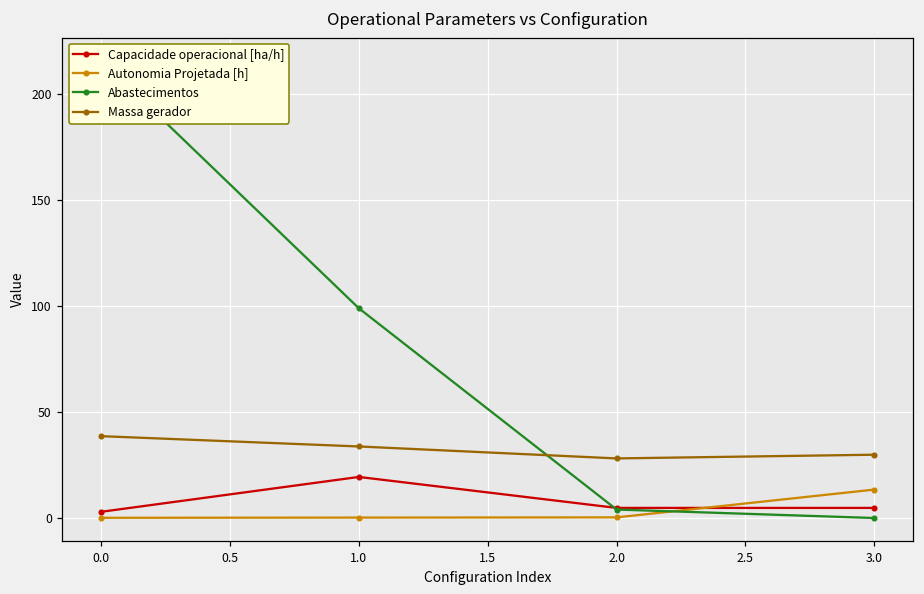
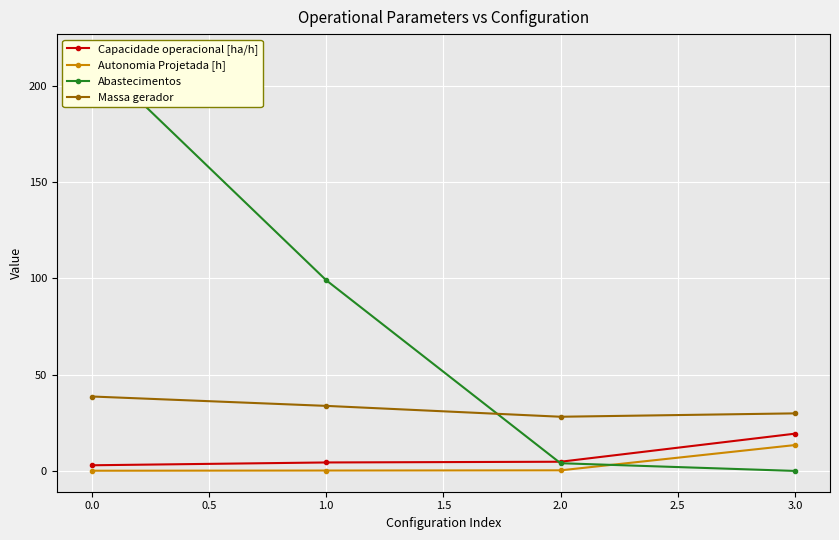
  {
    "Capacidade operacional [ha/h]": {
      "0.0": 3,
-     "1.0": 19,
-     "3.0": 5
+     "1.0": 4,
+     "3.0": 19
    },
    "Autonomia Projetada [h]": {
      "0.0": 0,
      "1.0": 0,
      "2.0": 0,
      "3.0": 13
    },
    "Abastecimentos": {
      "1.0": 99,
      "3.0": 0
    },
    "Massa gerador": {
      "0.0": 39,
      "1.0": 34,
      "2.0": 28,
      "3.0": 30
    }
  }
